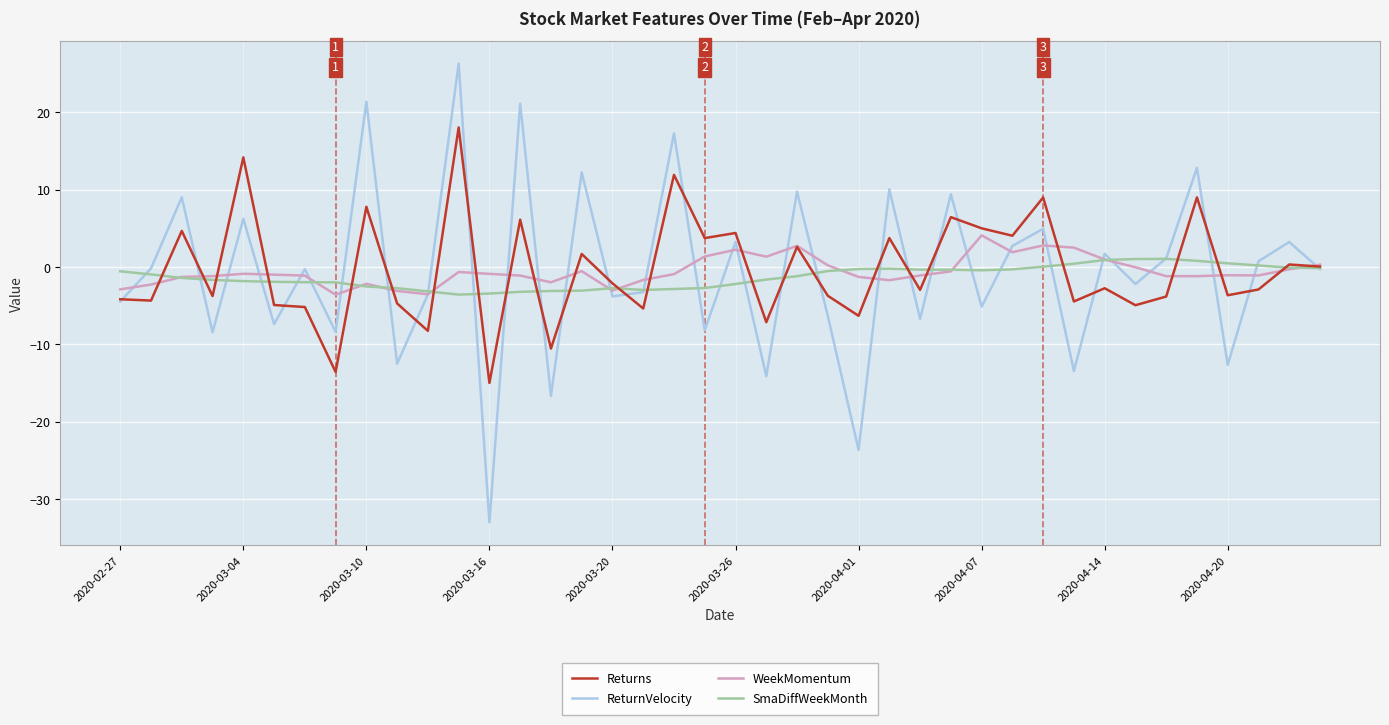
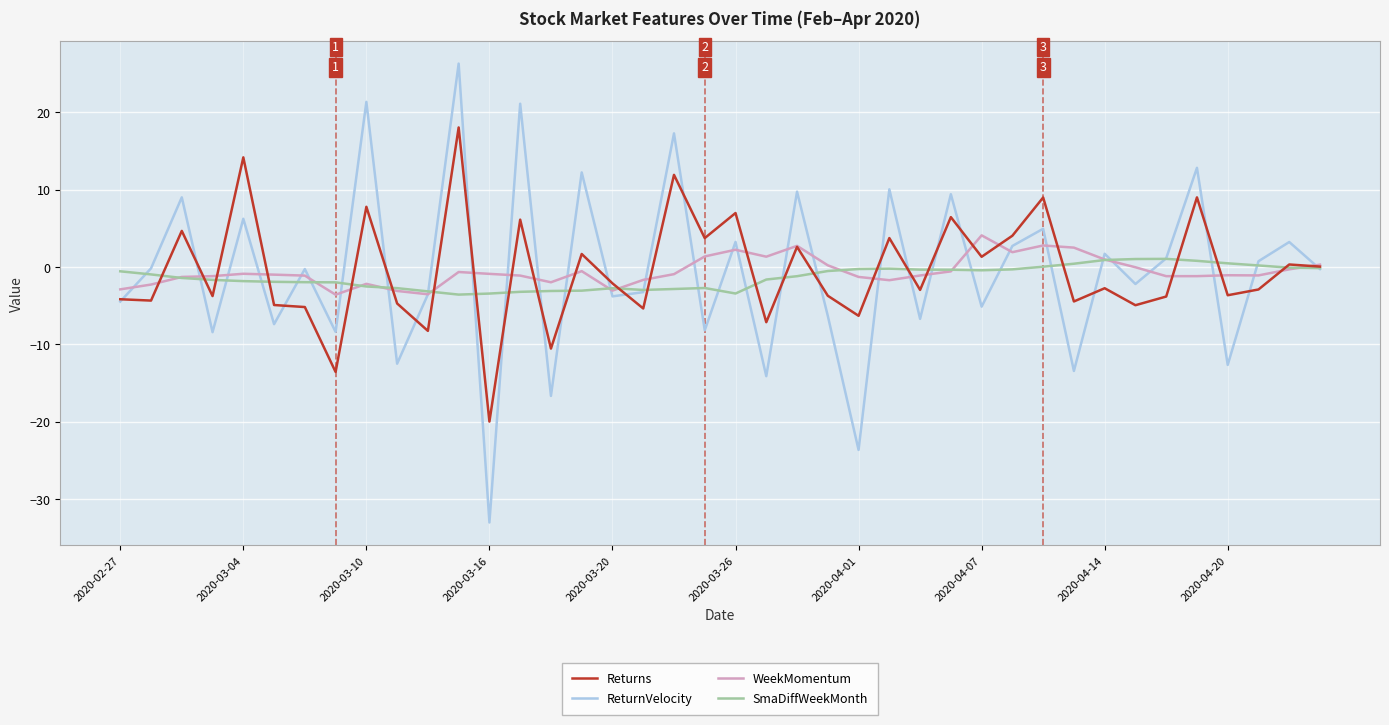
  {
    "Returns": {
      "2020-03-04": 14,
      "2020-03-10": 8,
-     "2020-03-16": -15,
+     "2020-03-16": -20,
      "2020-03-20": -2,
-     "2020-03-26": 4,
+     "2020-03-26": 7,
      "2020-04-01": -6,
-     "2020-04-07": 5,
+     "2020-04-07": 1,
      "2020-04-14": -3,
      "2020-04-20": -4
    },
    "ReturnVelocity": {
      "2020-03-04": 6,
      "2020-03-10": 21,
      "2020-03-16": -33,
      "2020-03-20": -4,
      "2020-03-26": 3,
      "2020-04-01": -24,
      "2020-04-07": -5,
      "2020-04-14": 2,
      "2020-04-20": -13
    },
    "WeekMomentum": {
      "2020-02-27": -3,
      "2020-03-04": -1,
      "2020-03-10": -2,
      "2020-03-16": -1,
      "2020-03-26": 2,
      "2020-04-01": -1,
      "2020-04-07": 4,
      "2020-04-20": -1
    },
    "SmaDiffWeekMonth": {
      "2020-02-27": -1,
      "2020-03-04": -2,
      "2020-03-10": -3,
      "2020-03-16": -3,
-     "2020-03-26": -2,
+     "2020-03-26": -3,
      "2020-04-01": 0,
      "2020-04-07": 0,
      "2020-04-20": 0
    }
  }
